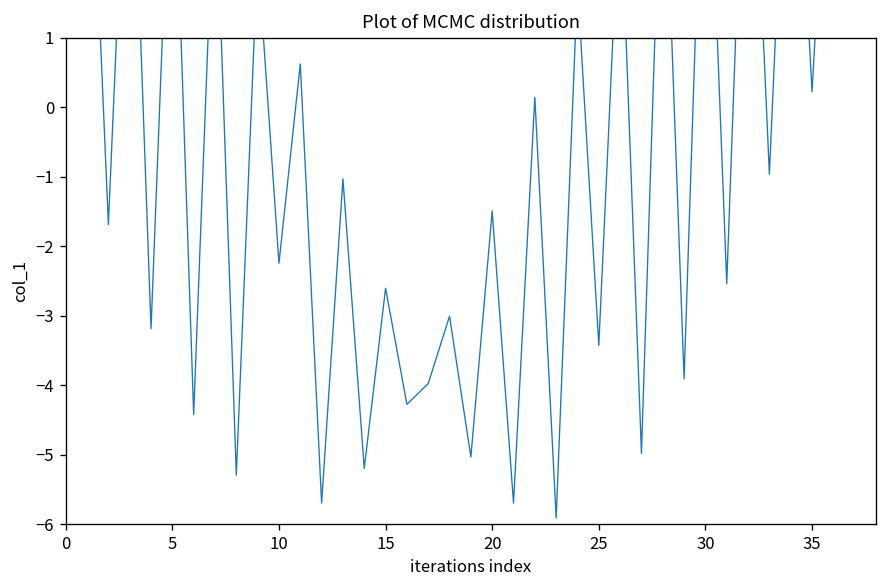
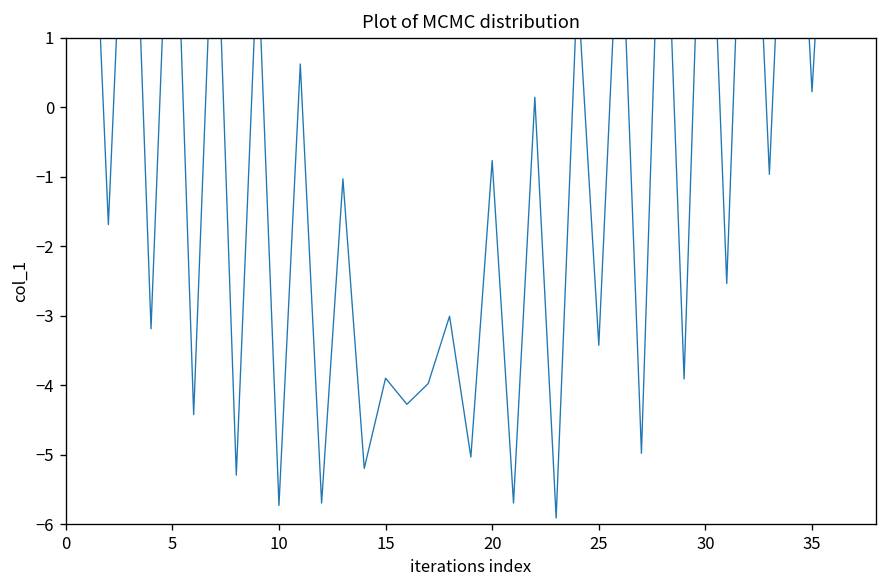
  {
-   "10": -2.2,
-   "15": -2.6,
-   "20": -1.5,
+   "10": -5.7,
+   "15": -3.9,
+   "20": -0.8,
    "25": -3.4,
    "35": 0.2
  }
